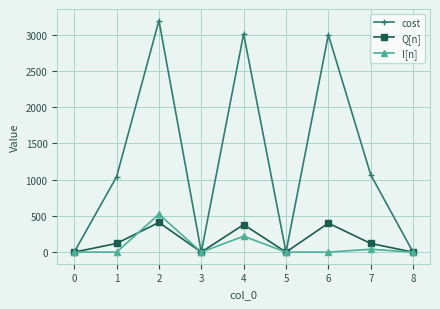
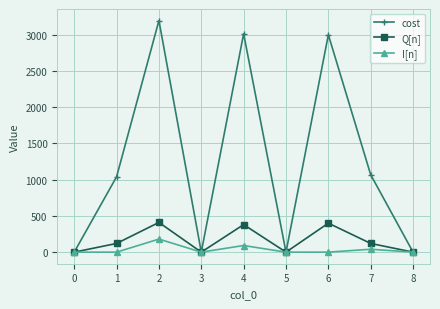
  {
    "I[n]": {
      "1": 0,
-     "2": 500,
-     "4": 200,
+     "2": 200,
+     "4": 100,
      "6": 0,
      "7": 0
    }
  }
